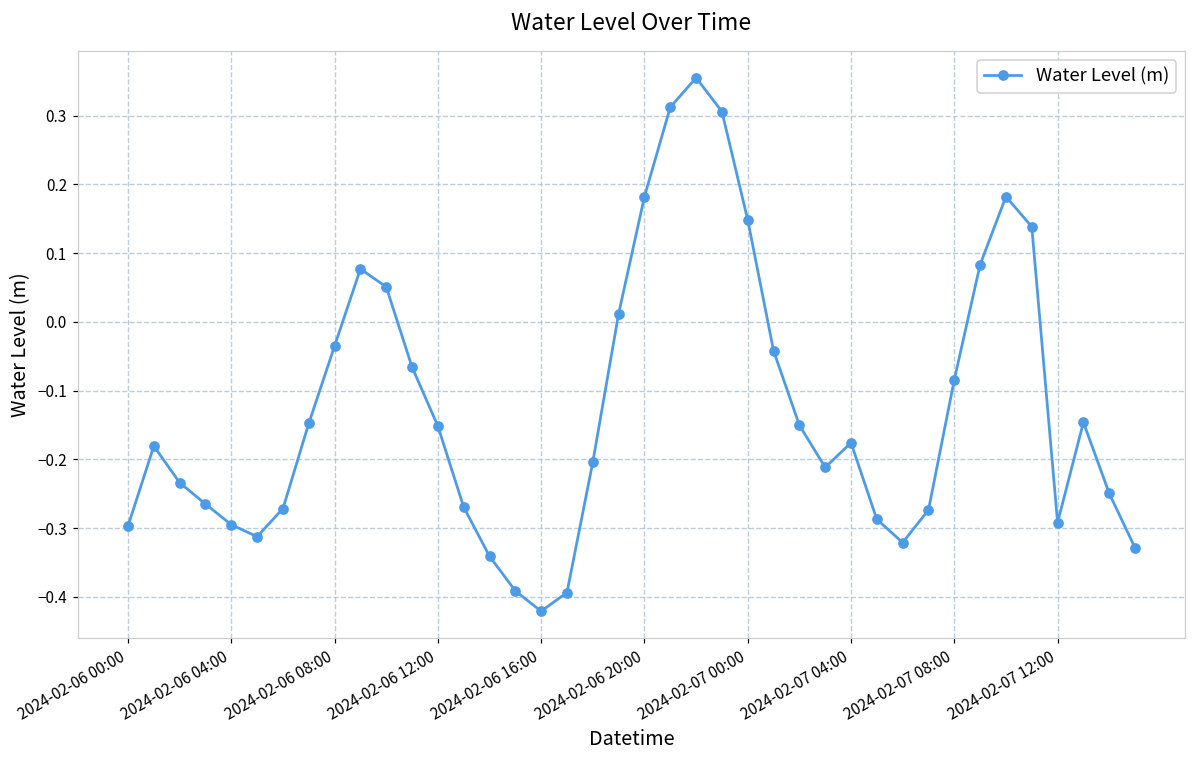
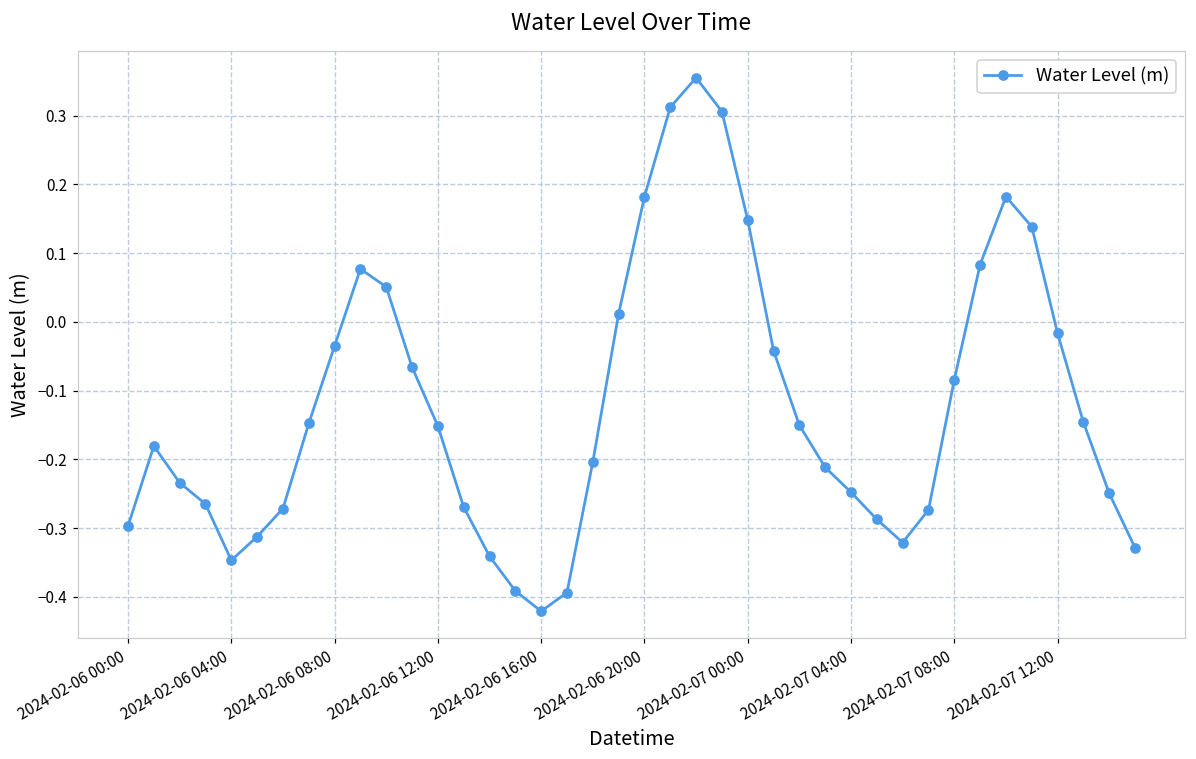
  {
    "2024-02-06 00:00": -0.30,
-   "2024-02-06 04:00": -0.29,
+   "2024-02-06 04:00": -0.35,
    "2024-02-06 08:00": -0.03,
    "2024-02-06 12:00": -0.15,
    "2024-02-06 16:00": -0.42,
    "2024-02-06 20:00": 0.18,
    "2024-02-07 00:00": 0.15,
-   "2024-02-07 04:00": -0.18,
+   "2024-02-07 04:00": -0.25,
    "2024-02-07 08:00": -0.08,
-   "2024-02-07 12:00": -0.29
+   "2024-02-07 12:00": -0.02
  }
